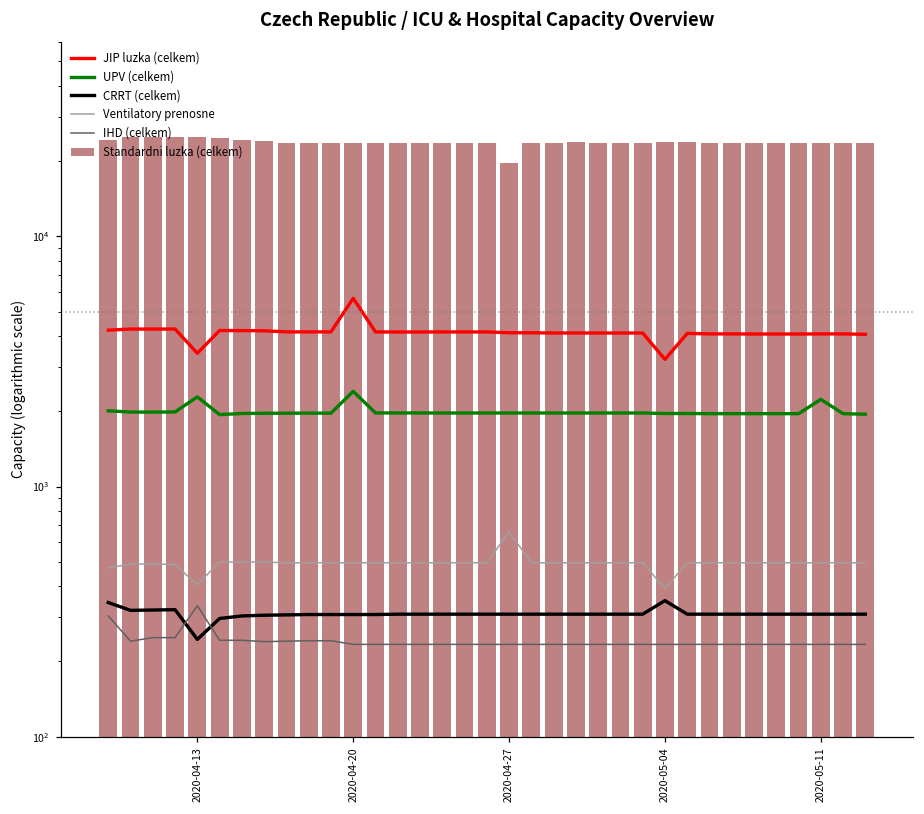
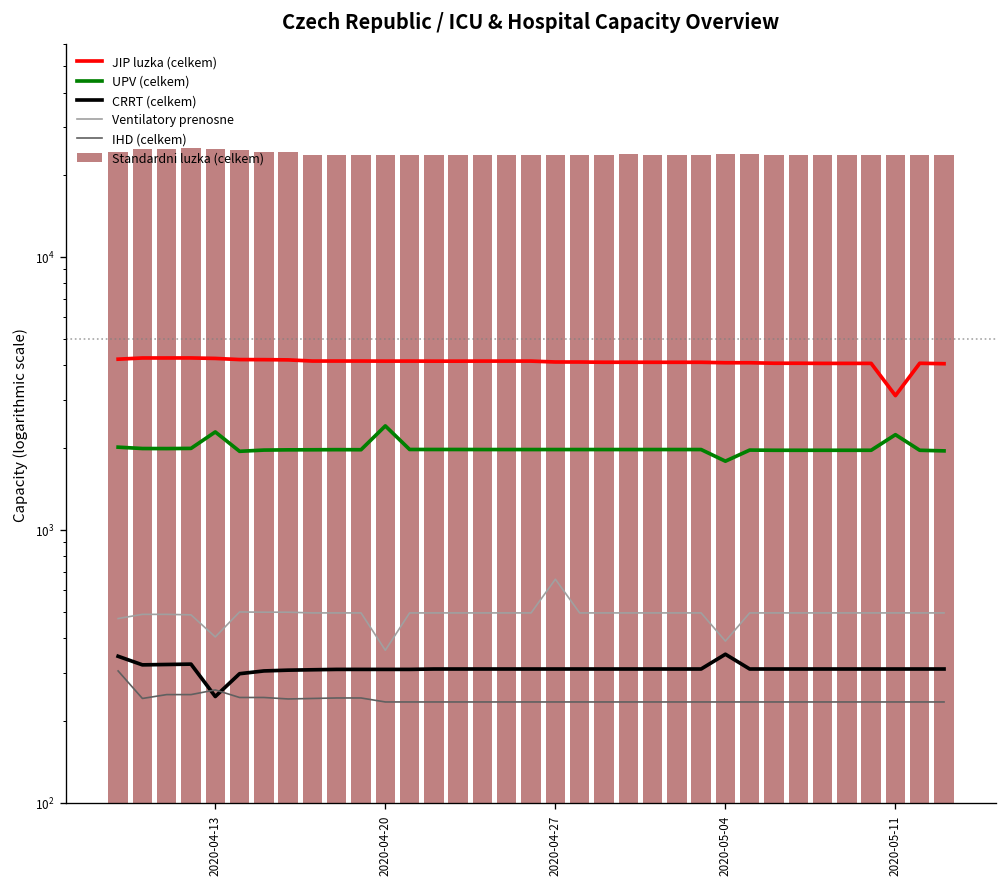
  {
    "JIP luzka (celkem)": {
-     "2020-04-13": 3400,
-     "2020-04-20": 5700,
+     "2020-04-13": 4200,
+     "2020-04-20": 4100,
      "2020-04-27": 4100,
-     "2020-05-04": 3200,
-     "2020-05-11": 4100
+     "2020-05-04": 4100,
+     "2020-05-11": 3100
    },
    "Standardni luzka (celkem)": {
      "2020-04-13": 25000,
      "2020-04-20": 24000,
-     "2020-04-27": 20000,
+     "2020-04-27": 24000,
      "2020-05-04": 24000,
      "2020-05-11": 24000
    },
    "UPV (celkem)": {
      "2020-04-13": 2300,
      "2020-04-20": 2400,
      "2020-04-27": 2000,
-     "2020-05-04": 2000,
+     "2020-05-04": 1800,
      "2020-05-11": 2200
    },
    "CRRT (celkem)": {
      "2020-04-13": 250,
      "2020-04-20": 310,
      "2020-04-27": 310,
      "2020-05-04": 350,
      "2020-05-11": 310
    },
    "Ventilatory prenosne": {
      "2020-04-13": 410,
-     "2020-04-20": 500,
+     "2020-04-20": 360,
      "2020-04-27": 660,
      "2020-05-04": 390,
      "2020-05-11": 500
    },
    "IHD (celkem)": {
-     "2020-04-13": 330,
+     "2020-04-13": 260,
      "2020-04-20": 230,
      "2020-04-27": 230,
      "2020-05-04": 230,
      "2020-05-11": 230
    }
  }
